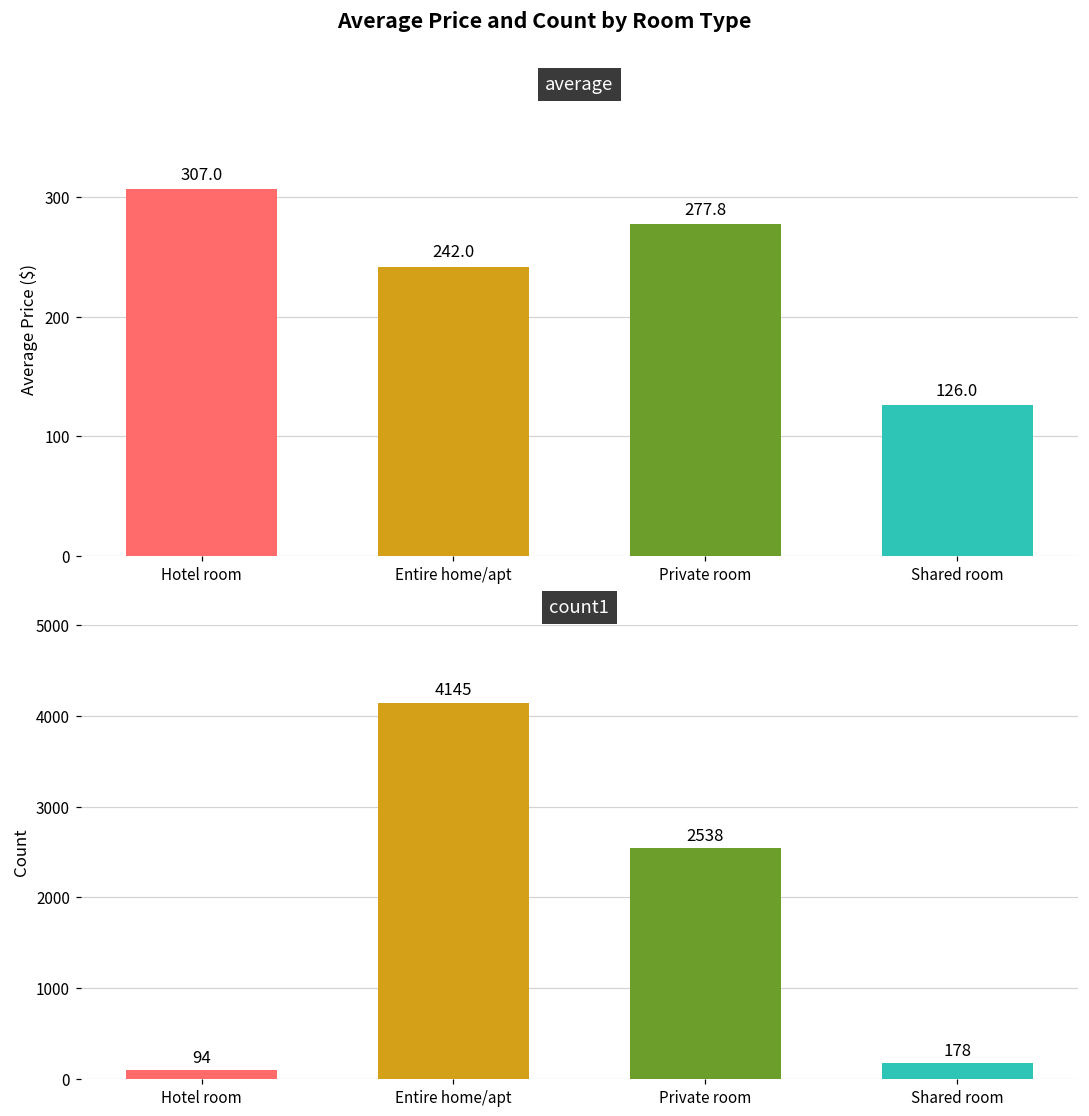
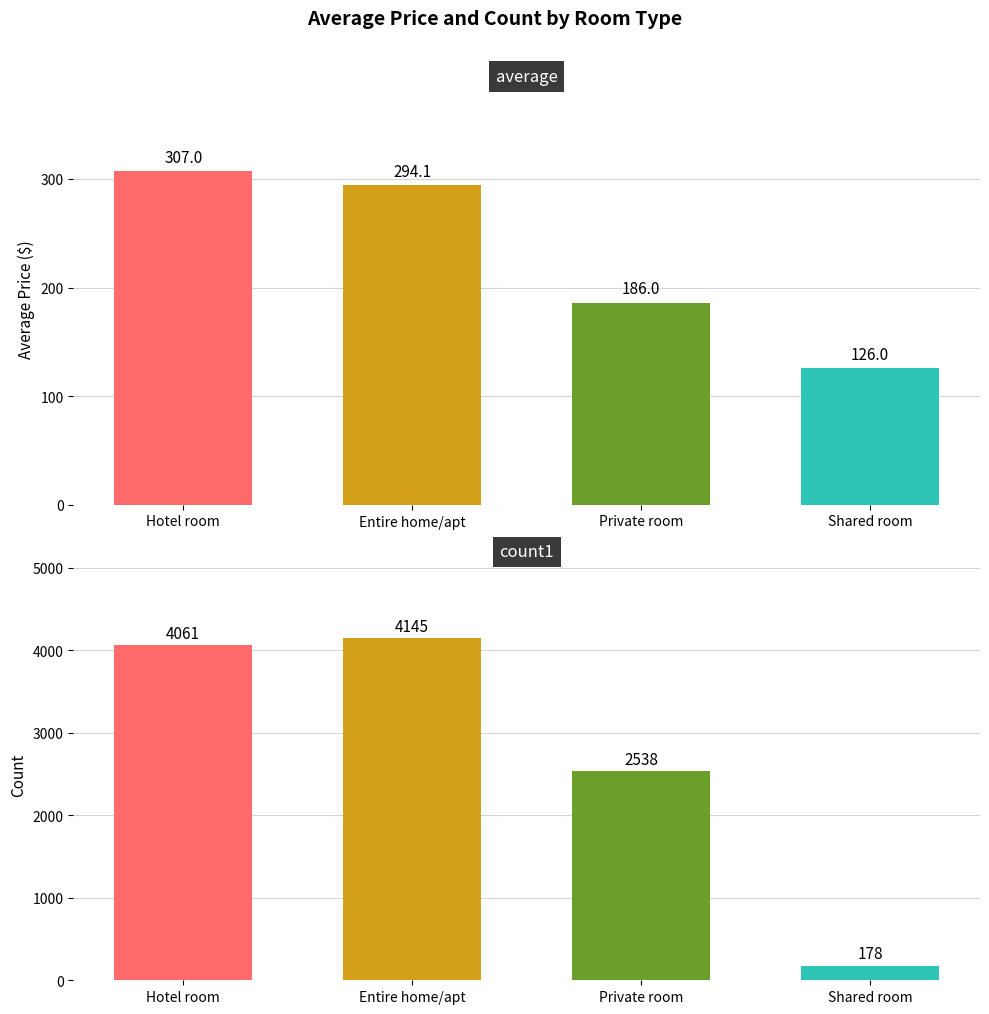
  {
    "average": {
      "Hotel room": 307.0,
-     "Entire home/apt": 242.0,
-     "Private room": 277.8,
+     "Entire home/apt": 294.1,
+     "Private room": 186.0,
      "Shared room": 126.0
    },
    "count1": {
-     "Hotel room": 94,
+     "Hotel room": 4061,
      "Entire home/apt": 4145,
      "Private room": 2538,
      "Shared room": 178
    }
  }
